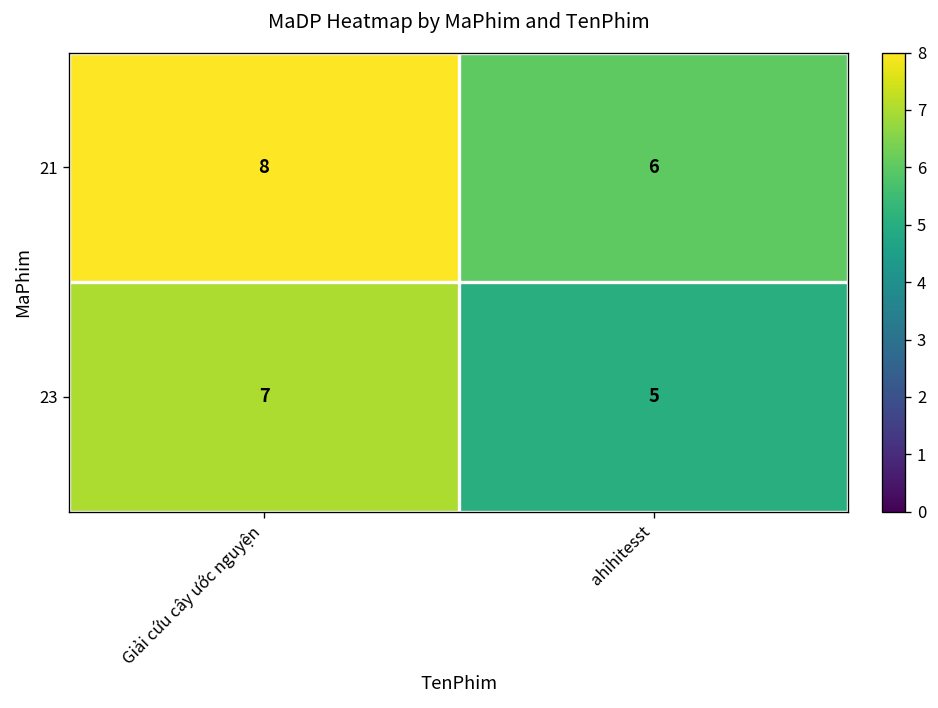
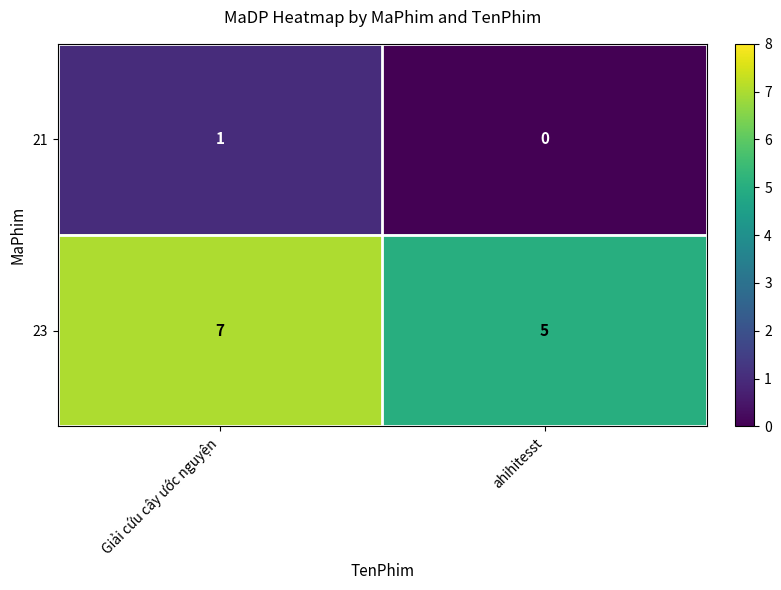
  {
    "21": {
-     "Giải cứu cây ước nguyện": 8,
-     "ahihitesst": 6
+     "Giải cứu cây ước nguyện": 1,
+     "ahihitesst": 0
    },
    "23": {
      "Giải cứu cây ước nguyện": 7,
      "ahihitesst": 5
    }
  }
